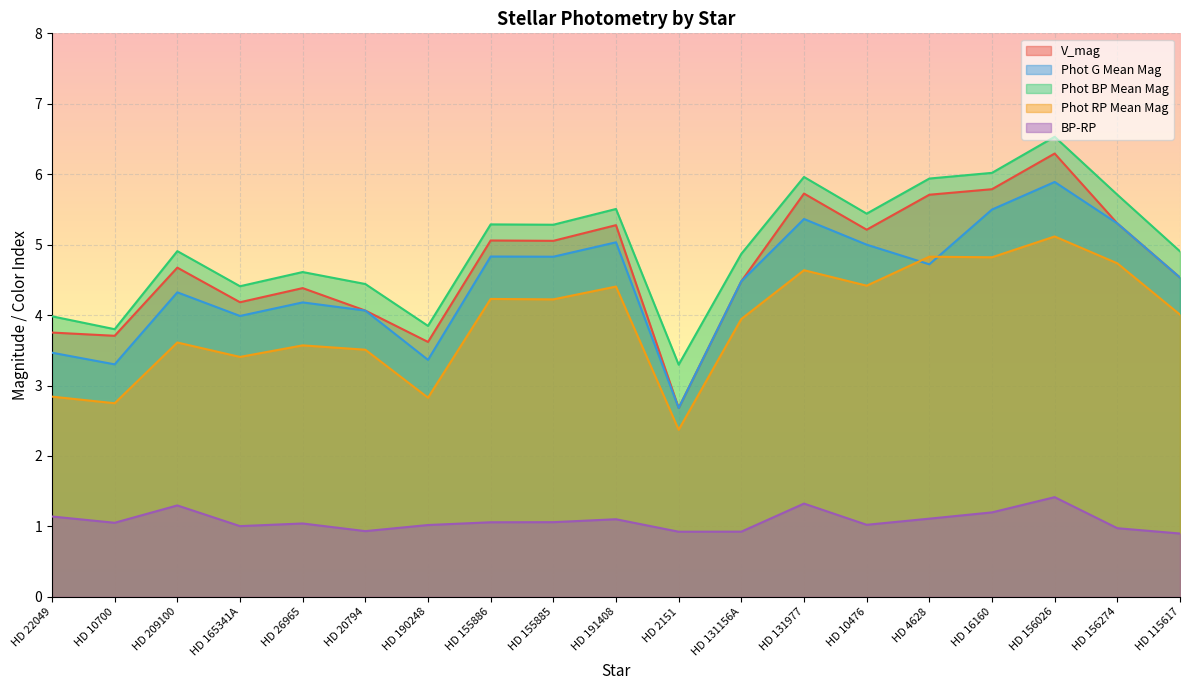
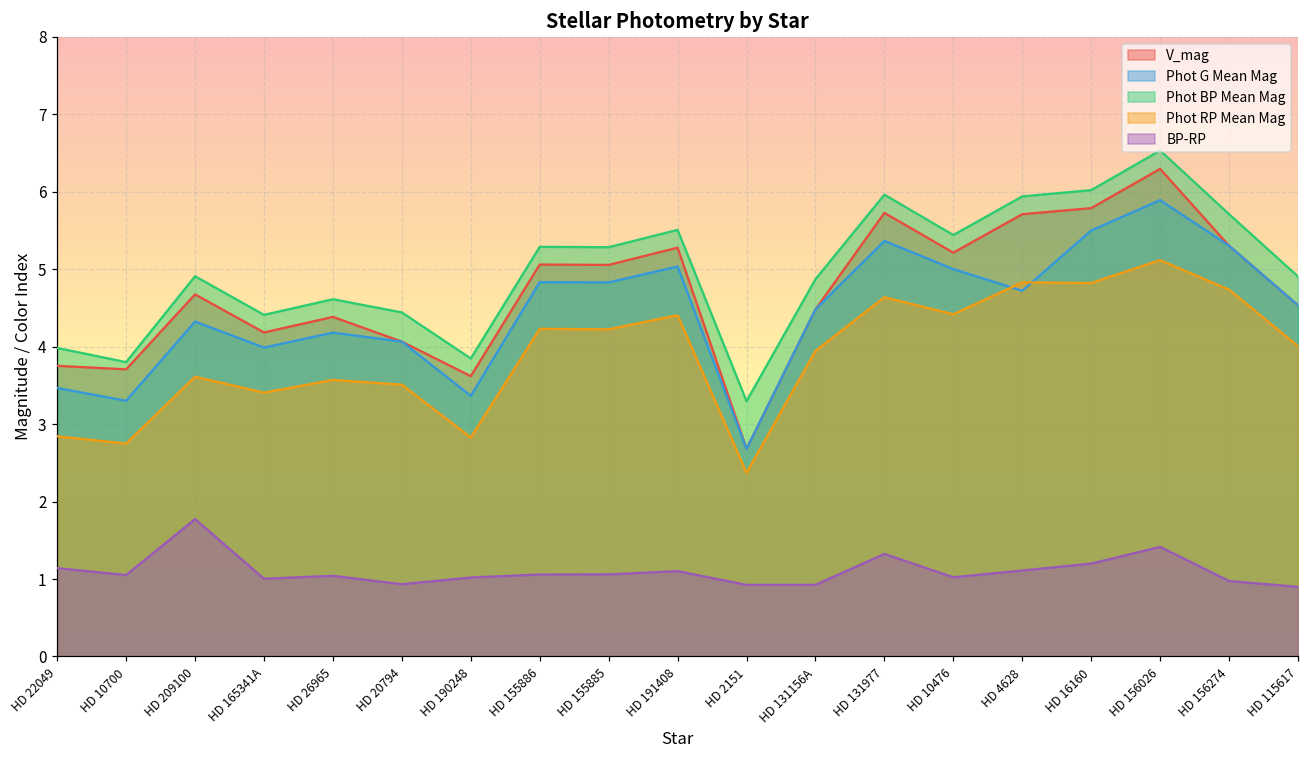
  {
    "V_mag": {
      "HD 22049": 3.8,
      "HD 10700": 3.7,
      "HD 209100": 4.7,
      "HD 165341A": 4.2,
      "HD 26965": 4.4,
      "HD 190248": 3.6,
      "HD 155886": 5.1,
      "HD 155885": 5.1,
      "HD 191408": 5.3,
      "HD 131977": 5.7,
      "HD 10476": 5.2,
      "HD 4628": 5.7,
      "HD 16160": 5.8,
      "HD 156026": 6.3
    },
    "Phot G Mean Mag": {
      "HD 22049": 3.5,
      "HD 10700": 3.3,
      "HD 209100": 4.3,
      "HD 165341A": 4.0,
      "HD 26965": 4.2,
      "HD 190248": 3.4,
      "HD 155886": 4.8,
      "HD 155885": 4.8,
      "HD 191408": 5.0,
      "HD 131977": 5.4,
      "HD 10476": 5.0,
      "HD 4628": 4.7,
      "HD 16160": 5.5,
      "HD 156026": 5.9
    },
    "Phot BP Mean Mag": {
      "HD 22049": 4.0,
      "HD 10700": 3.8,
      "HD 209100": 4.9,
      "HD 165341A": 4.4,
      "HD 26965": 4.6,
      "HD 20794": 4.4,
      "HD 190248": 3.8,
      "HD 155886": 5.3,
      "HD 155885": 5.3,
      "HD 191408": 5.5,
      "HD 2151": 3.3,
      "HD 131156A": 4.9,
      "HD 131977": 6.0,
      "HD 10476": 5.4,
      "HD 4628": 5.9,
      "HD 16160": 6.0,
      "HD 156274": 5.7,
      "HD 115617": 4.9
    },
    "Phot RP Mean Mag": {
      "HD 22049": 2.8,
      "HD 10700": 2.7,
      "HD 209100": 3.6,
      "HD 165341A": 3.4,
      "HD 26965": 3.6,
      "HD 20794": 3.5,
      "HD 190248": 2.8,
      "HD 155886": 4.2,
      "HD 155885": 4.2,
      "HD 191408": 4.4,
      "HD 2151": 2.4,
      "HD 131156A": 3.9,
      "HD 131977": 4.6,
      "HD 10476": 4.4,
      "HD 4628": 4.8,
      "HD 16160": 4.8,
      "HD 156026": 5.1,
      "HD 156274": 4.7,
      "HD 115617": 4.0
    },
    "BP-RP": {
      "HD 22049": 1.1,
      "HD 10700": 1.1,
-     "HD 209100": 1.3,
+     "HD 209100": 1.8,
      "HD 165341A": 1.0,
      "HD 26965": 1.0,
      "HD 20794": 0.9,
      "HD 190248": 1.0,
      "HD 155886": 1.1,
      "HD 155885": 1.1,
      "HD 191408": 1.1,
      "HD 2151": 0.9,
      "HD 131156A": 0.9,
      "HD 131977": 1.3,
      "HD 10476": 1.0,
      "HD 4628": 1.1,
      "HD 16160": 1.2,
      "HD 156026": 1.4,
      "HD 156274": 1.0,
      "HD 115617": 0.9
    }
  }
